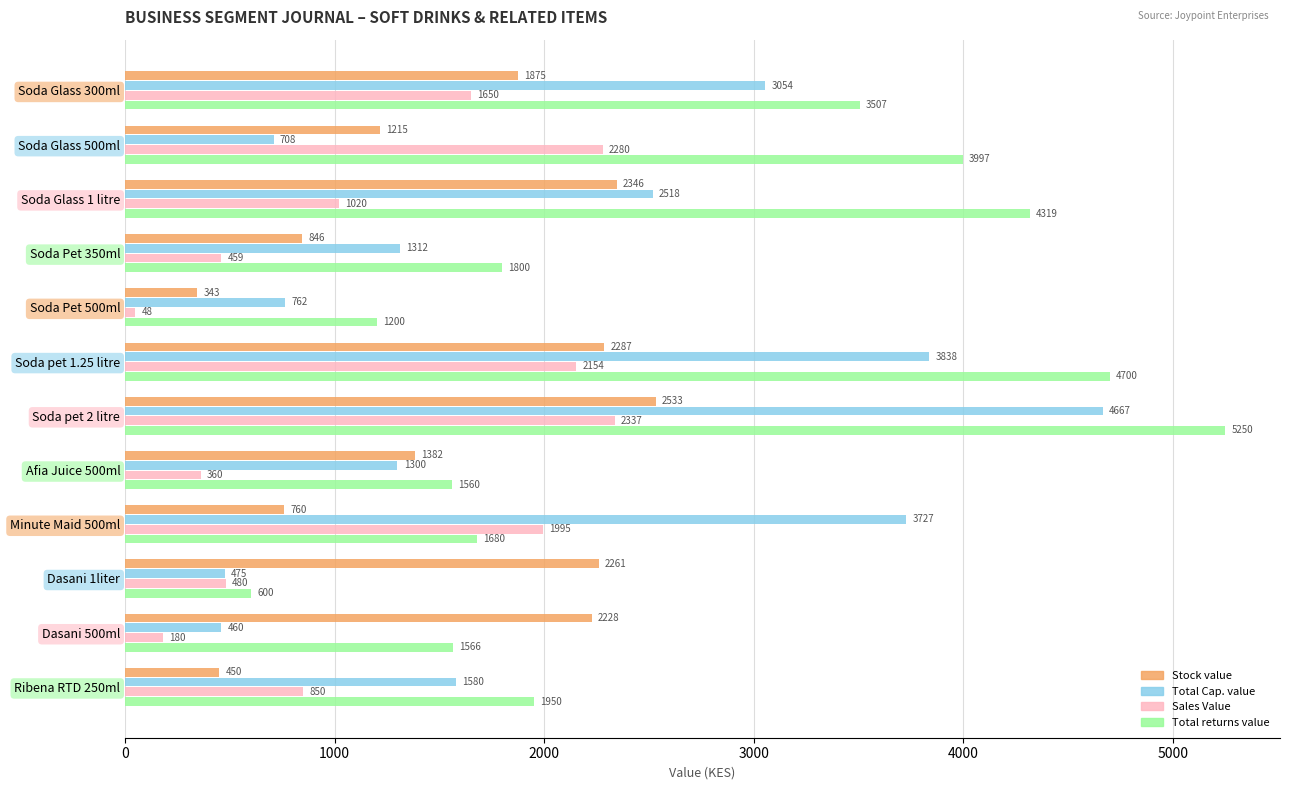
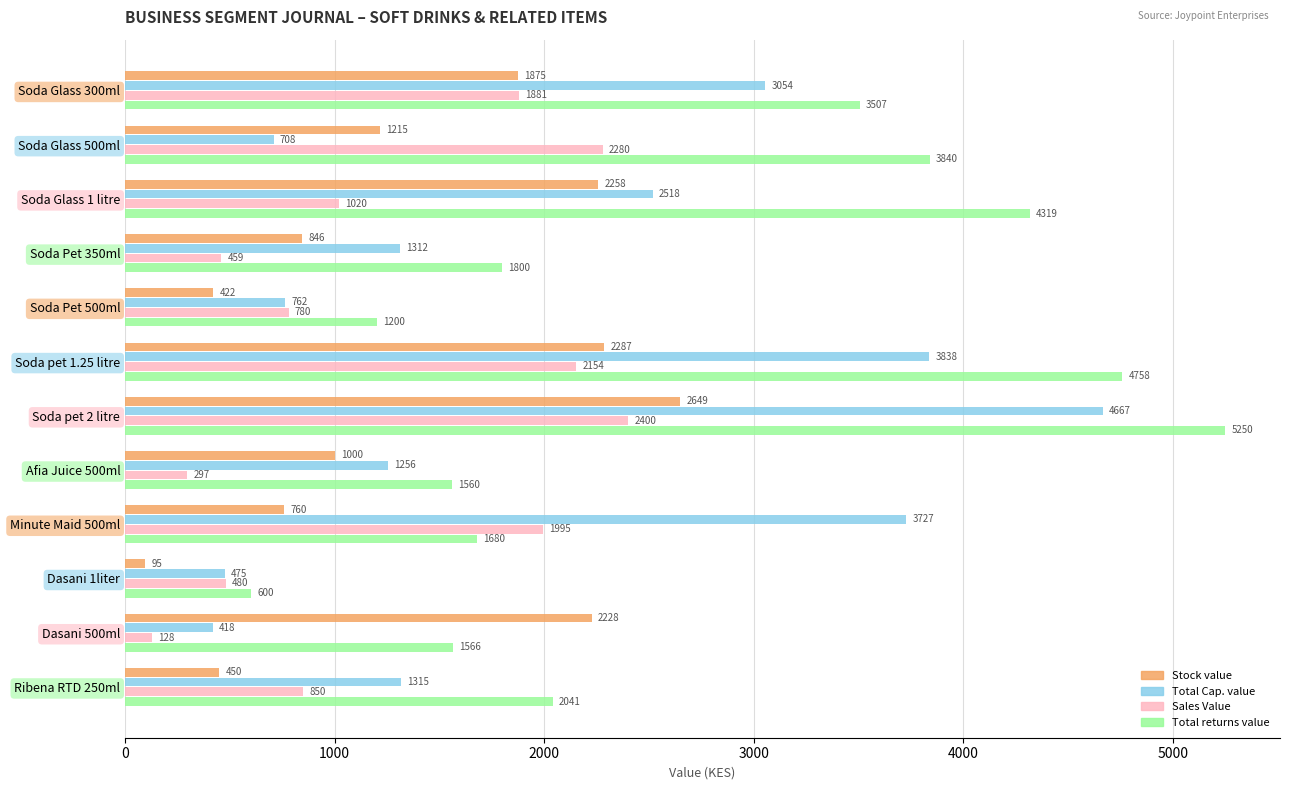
  {
    "Stock value": {
      "Soda Glass 300ml": 1875,
      "Soda Glass 500ml": 1215,
-     "Soda Glass 1 litre": 2346,
+     "Soda Glass 1 litre": 2258,
      "Soda Pet 350ml": 846,
-     "Soda Pet 500ml": 343,
+     "Soda Pet 500ml": 422,
      "Soda pet 1.25 litre": 2287,
-     "Soda pet 2 litre": 2533,
-     "Afia Juice 500ml": 1382,
+     "Soda pet 2 litre": 2649,
+     "Afia Juice 500ml": 1000,
      "Minute Maid 500ml": 760,
-     "Dasani 1liter": 2261,
+     "Dasani 1liter": 95,
      "Dasani 500ml": 2228,
      "Ribena RTD 250ml": 450
    },
    "Total Cap. value": {
      "Soda Glass 300ml": 3054,
      "Soda Glass 500ml": 708,
      "Soda Glass 1 litre": 2518,
      "Soda Pet 350ml": 1312,
      "Soda Pet 500ml": 762,
      "Soda pet 1.25 litre": 3838,
      "Soda pet 2 litre": 4667,
-     "Afia Juice 500ml": 1300,
+     "Afia Juice 500ml": 1256,
      "Minute Maid 500ml": 3727,
      "Dasani 1liter": 475,
-     "Dasani 500ml": 460,
-     "Ribena RTD 250ml": 1580
+     "Dasani 500ml": 418,
+     "Ribena RTD 250ml": 1315
    },
    "Sales Value": {
-     "Soda Glass 300ml": 1650,
+     "Soda Glass 300ml": 1881,
      "Soda Glass 500ml": 2280,
      "Soda Glass 1 litre": 1020,
      "Soda Pet 350ml": 459,
-     "Soda Pet 500ml": 48,
+     "Soda Pet 500ml": 780,
      "Soda pet 1.25 litre": 2154,
-     "Soda pet 2 litre": 2337,
-     "Afia Juice 500ml": 360,
+     "Soda pet 2 litre": 2400,
+     "Afia Juice 500ml": 297,
      "Minute Maid 500ml": 1995,
      "Dasani 1liter": 480,
-     "Dasani 500ml": 180,
+     "Dasani 500ml": 128,
      "Ribena RTD 250ml": 850
    },
    "Total returns value": {
      "Soda Glass 300ml": 3507,
-     "Soda Glass 500ml": 3997,
+     "Soda Glass 500ml": 3840,
      "Soda Glass 1 litre": 4319,
      "Soda Pet 350ml": 1800,
      "Soda Pet 500ml": 1200,
-     "Soda pet 1.25 litre": 4700,
+     "Soda pet 1.25 litre": 4758,
      "Soda pet 2 litre": 5250,
      "Afia Juice 500ml": 1560,
      "Minute Maid 500ml": 1680,
      "Dasani 1liter": 600,
      "Dasani 500ml": 1566,
-     "Ribena RTD 250ml": 1950
+     "Ribena RTD 250ml": 2041
    }
  }
